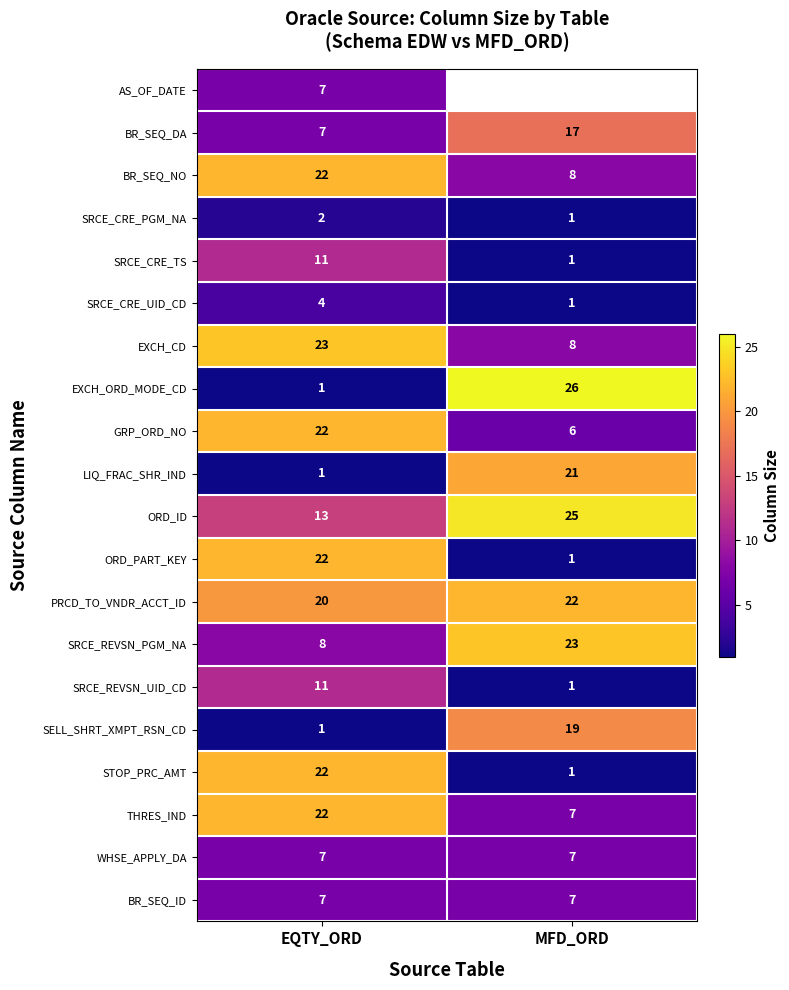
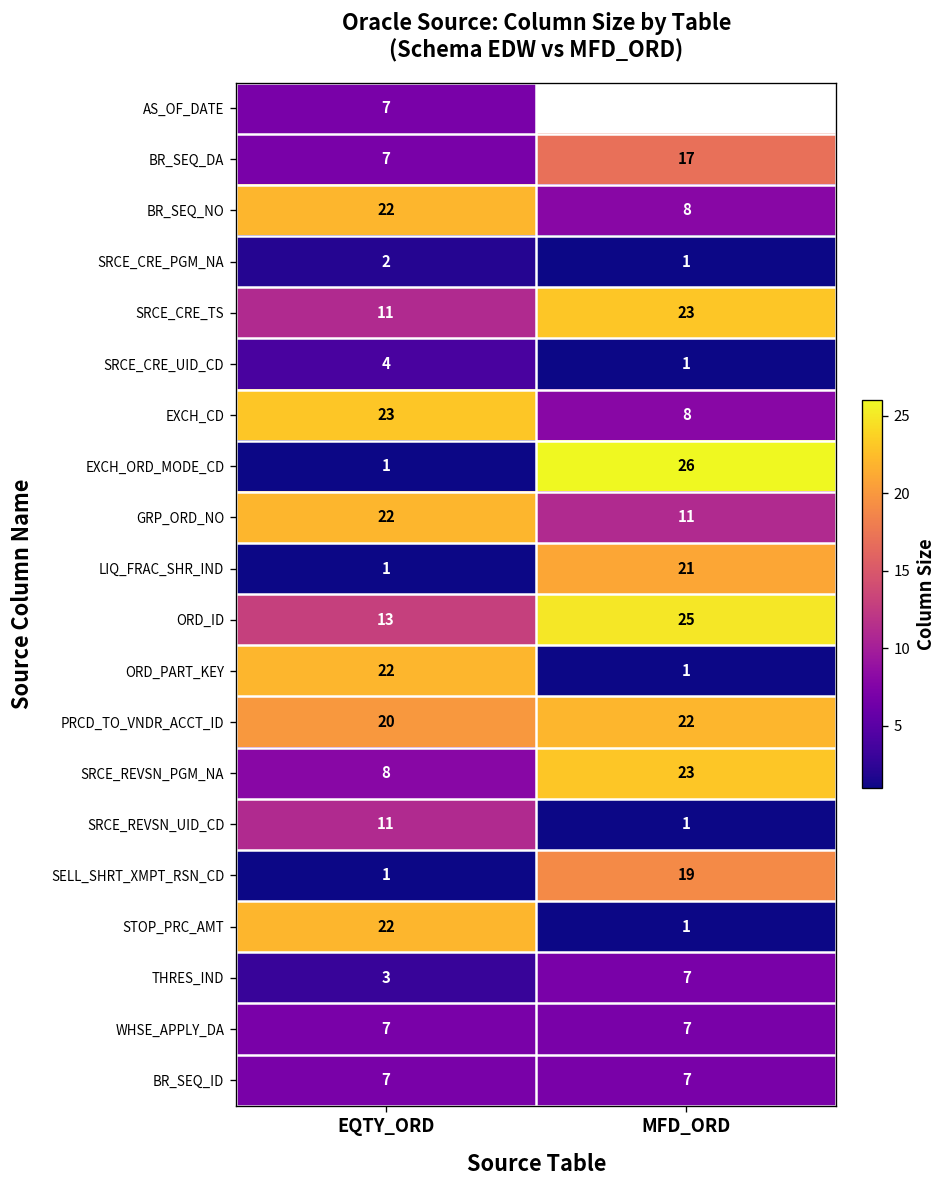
  {
    "AS_OF_DATE": {
      "EQTY_ORD": 7
    },
    "BR_SEQ_DA": {
      "EQTY_ORD": 7,
      "MFD_ORD": 17
    },
    "BR_SEQ_NO": {
      "EQTY_ORD": 22,
      "MFD_ORD": 8
    },
    "SRCE_CRE_PGM_NA": {
      "EQTY_ORD": 2,
      "MFD_ORD": 1
    },
    "SRCE_CRE_TS": {
      "EQTY_ORD": 11,
-     "MFD_ORD": 1
+     "MFD_ORD": 23
    },
    "SRCE_CRE_UID_CD": {
      "EQTY_ORD": 4,
      "MFD_ORD": 1
    },
    "EXCH_CD": {
      "EQTY_ORD": 23,
      "MFD_ORD": 8
    },
    "EXCH_ORD_MODE_CD": {
      "EQTY_ORD": 1,
      "MFD_ORD": 26
    },
    "GRP_ORD_NO": {
      "EQTY_ORD": 22,
-     "MFD_ORD": 6
+     "MFD_ORD": 11
    },
    "LIQ_FRAC_SHR_IND": {
      "EQTY_ORD": 1,
      "MFD_ORD": 21
    },
    "ORD_ID": {
      "EQTY_ORD": 13,
      "MFD_ORD": 25
    },
    "ORD_PART_KEY": {
      "EQTY_ORD": 22,
      "MFD_ORD": 1
    },
    "PRCD_TO_VNDR_ACCT_ID": {
      "EQTY_ORD": 20,
      "MFD_ORD": 22
    },
    "SRCE_REVSN_PGM_NA": {
      "EQTY_ORD": 8,
      "MFD_ORD": 23
    },
    "SRCE_REVSN_UID_CD": {
      "EQTY_ORD": 11,
      "MFD_ORD": 1
    },
    "SELL_SHRT_XMPT_RSN_CD": {
      "EQTY_ORD": 1,
      "MFD_ORD": 19
    },
    "STOP_PRC_AMT": {
      "EQTY_ORD": 22,
      "MFD_ORD": 1
    },
    "THRES_IND": {
-     "EQTY_ORD": 22,
+     "EQTY_ORD": 3,
      "MFD_ORD": 7
    },
    "WHSE_APPLY_DA": {
      "EQTY_ORD": 7,
      "MFD_ORD": 7
    },
    "BR_SEQ_ID": {
      "EQTY_ORD": 7,
      "MFD_ORD": 7
    }
  }
